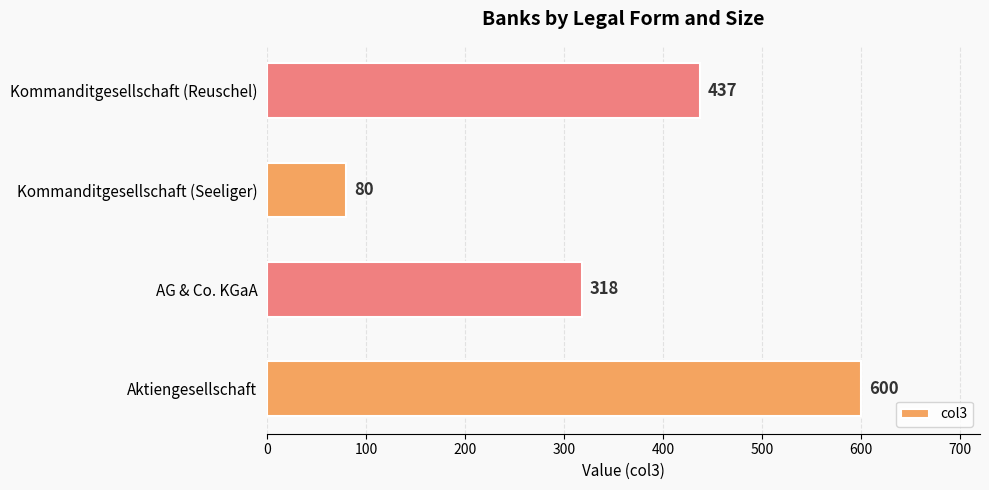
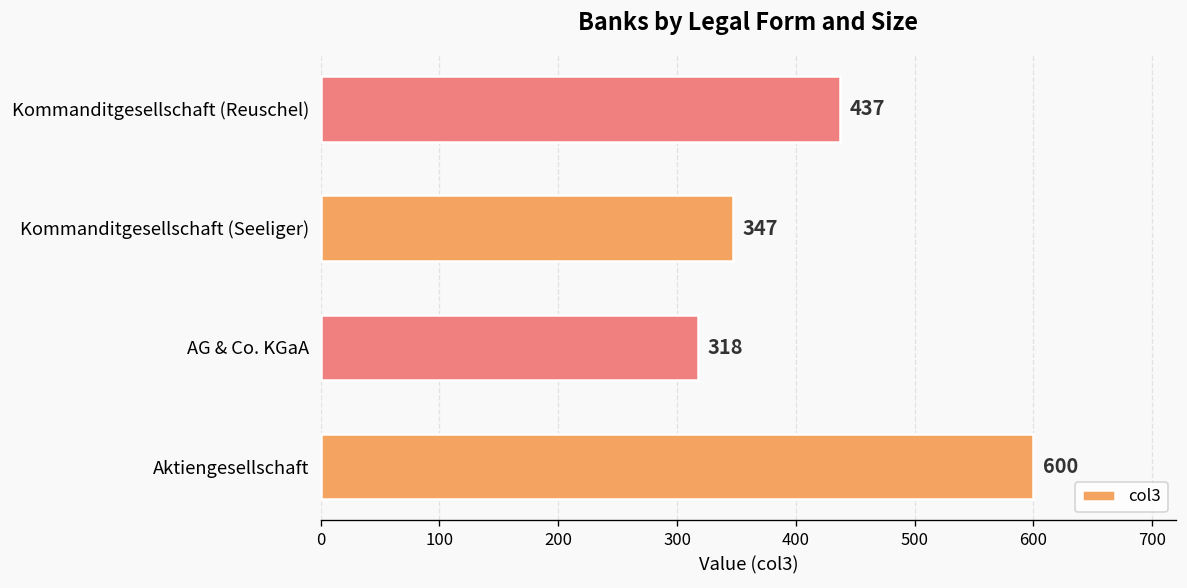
  {
    "Kommanditgesellschaft (Reuschel)": 437,
-   "Kommanditgesellschaft (Seeliger)": 80,
+   "Kommanditgesellschaft (Seeliger)": 347,
    "AG & Co. KGaA": 318,
    "Aktiengesellschaft": 600
  }
